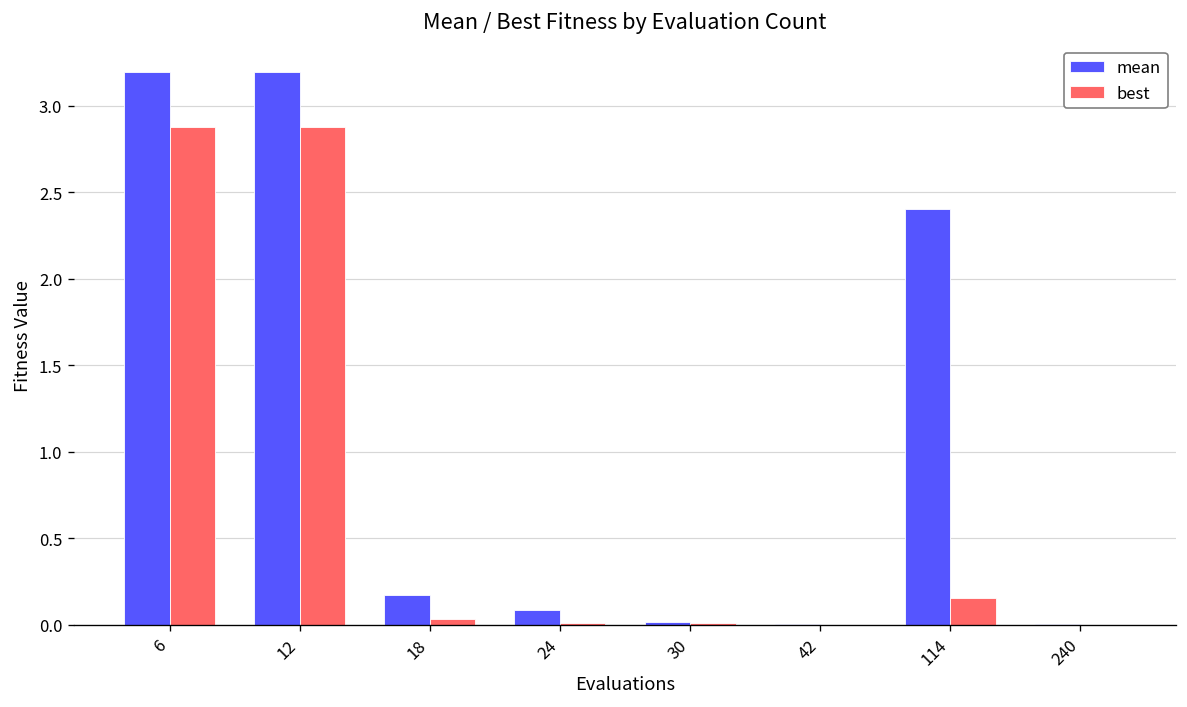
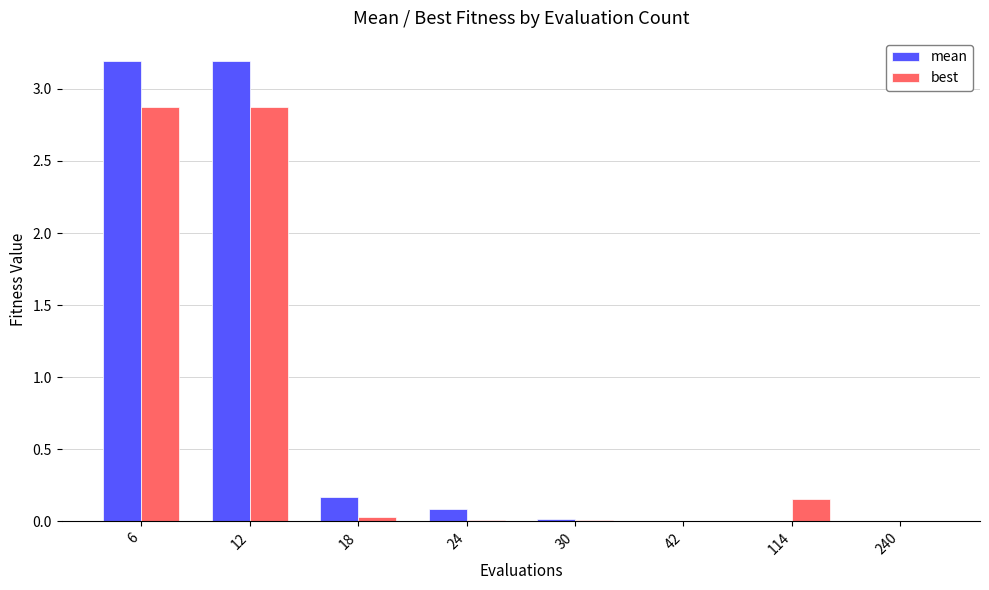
  {
    "mean": {
      "6": 3.19,
      "12": 3.19,
      "18": 0.17,
      "24": 0.09,
-     "114": 2.40
+     "114": 0.00
    },
    "best": {
      "6": 2.88,
      "12": 2.88,
      "18": 0.03,
      "114": 0.16
    }
  }
